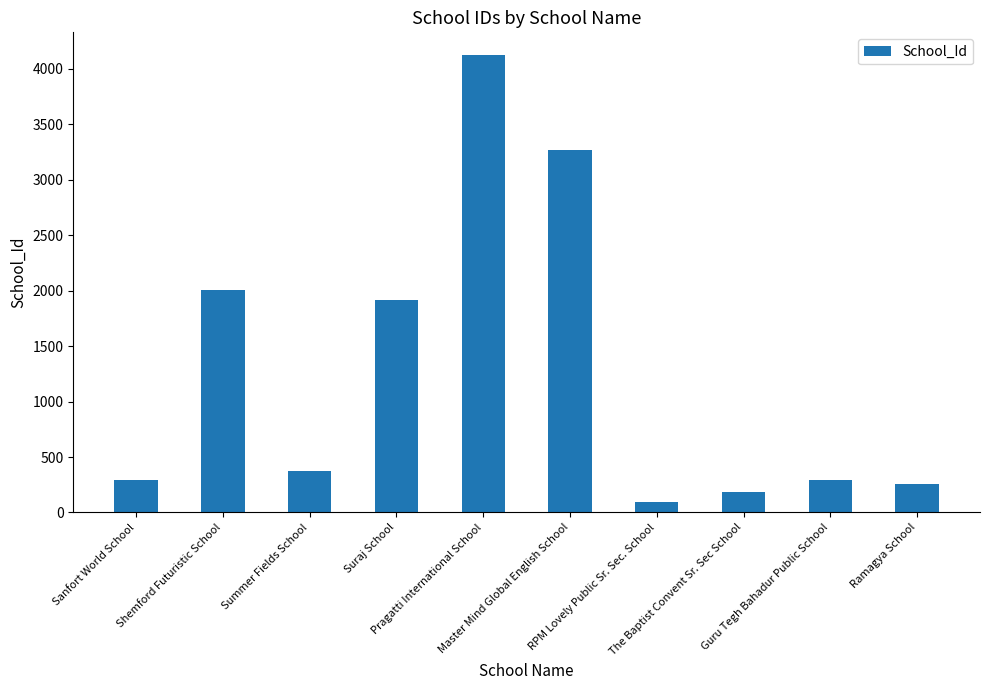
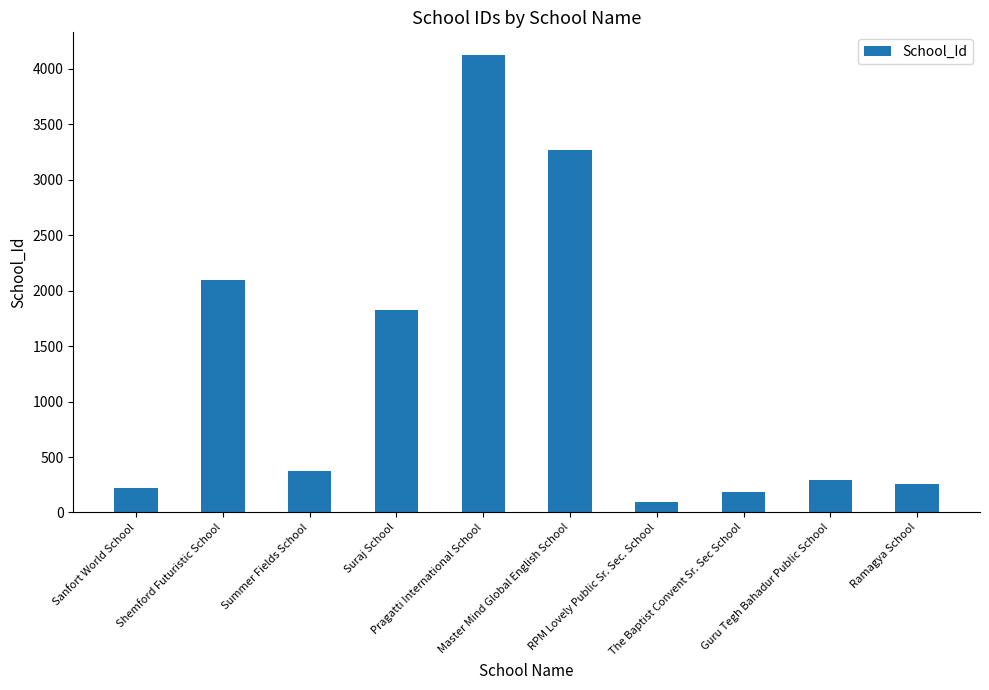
  {
-   "Sanfort World School": 290,
-   "Shemford Futuristic School": 2010,
+   "Sanfort World School": 220,
+   "Shemford Futuristic School": 2100,
    "Summer Fields School": 370,
-   "Suraj School": 1910,
+   "Suraj School": 1820,
    "Pragatti International School": 4120,
    "Master Mind Global English School": 3270,
    "RPM Lovely Public Sr. Sec. School": 100,
    "The Baptist Convent Sr. Sec School": 190,
    "Guru Tegh Bahadur Public School": 290,
    "Ramagya School": 250
  }
